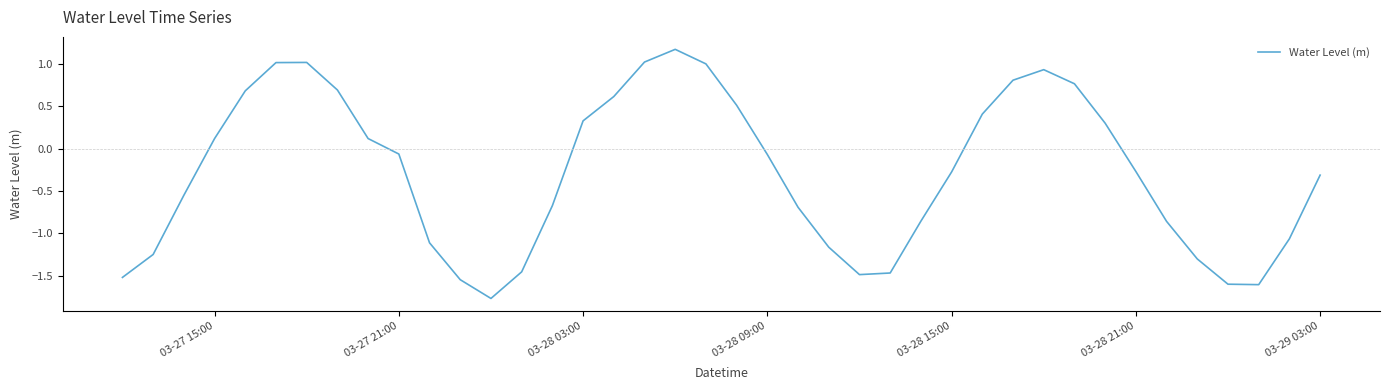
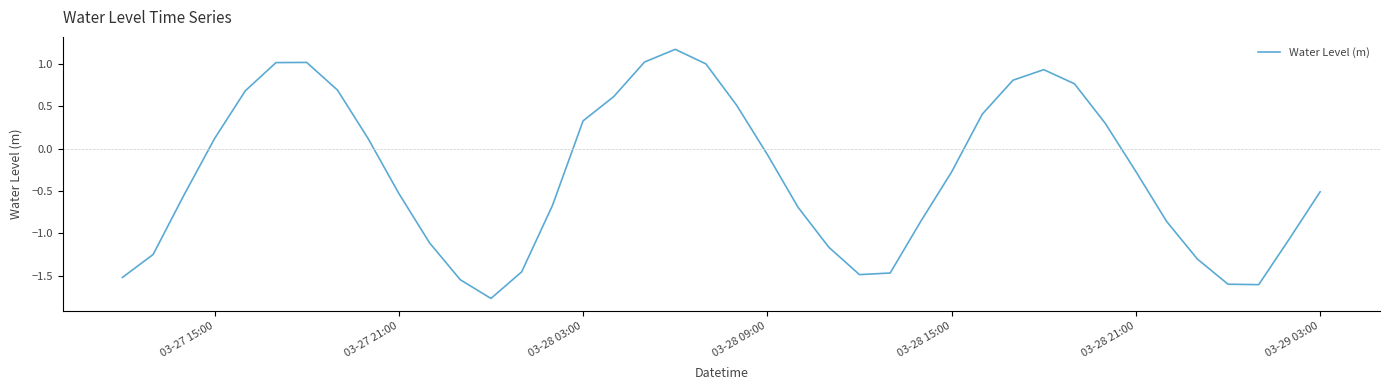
  {
    "03-27 15:00": 0.1,
-   "03-27 21:00": -0.1,
+   "03-27 21:00": -0.5,
    "03-28 03:00": 0.3,
    "03-28 09:00": -0.1,
    "03-28 15:00": -0.3,
    "03-28 21:00": -0.3,
-   "03-29 03:00": -0.3
+   "03-29 03:00": -0.5
  }
